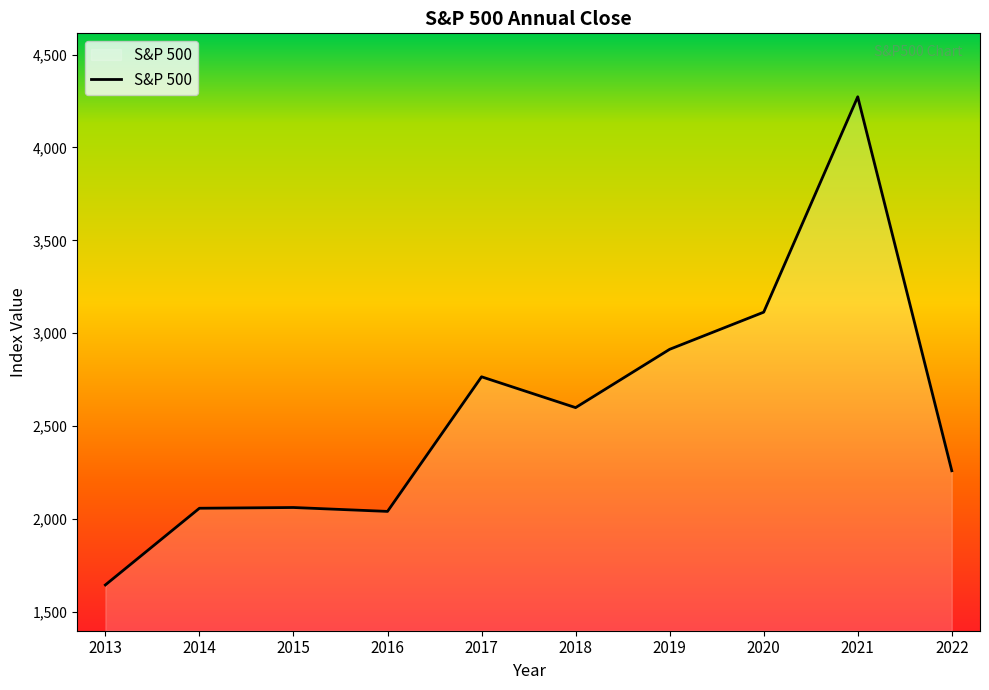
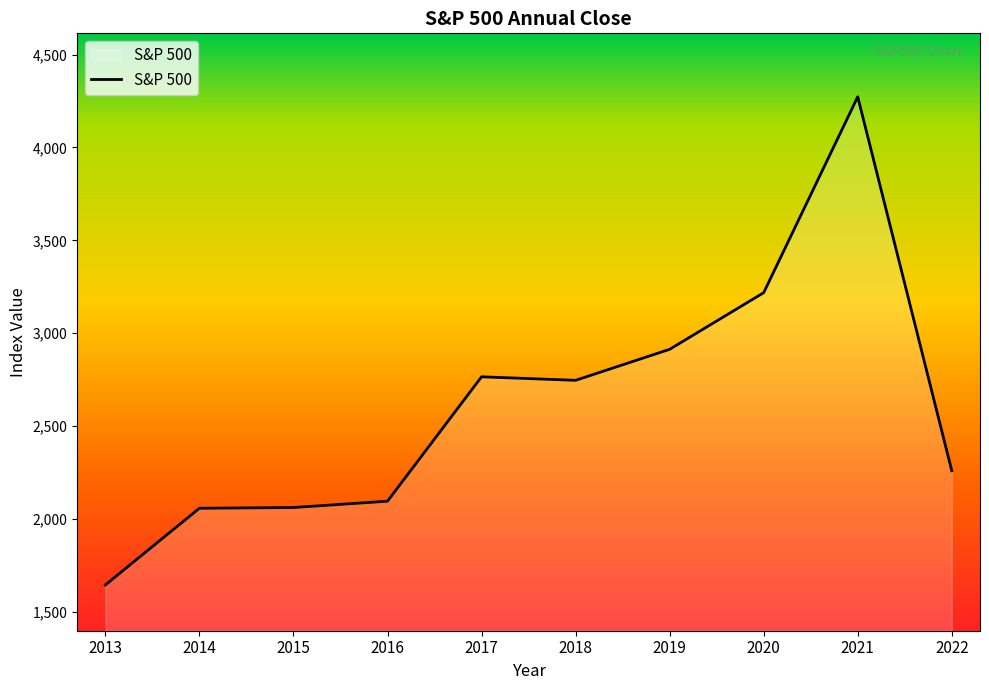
  {
    "2013": "1,640",
    "2014": "2,060",
    "2015": "2,060",
-   "2016": "2,040",
+   "2016": "2,100",
    "2017": "2,770",
-   "2018": "2,600",
+   "2018": "2,750",
    "2019": "2,910",
-   "2020": "3,110",
+   "2020": "3,220",
    "2021": "4,270",
    "2022": "2,260"
  }
